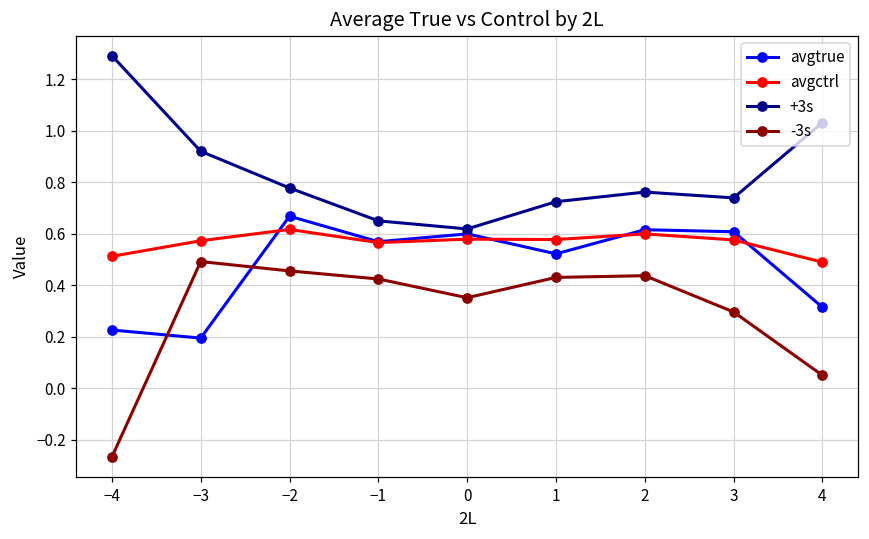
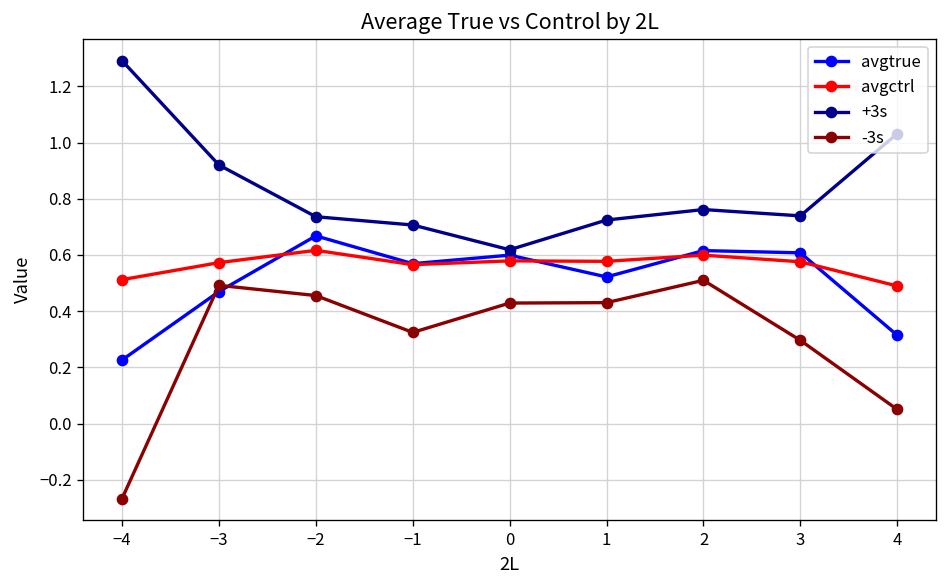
  {
    "avgtrue": {
      "−4": 0.23,
-     "−3": 0.19,
+     "−3": 0.47,
      "−2": 0.67,
      "0": 0.60,
      "1": 0.52,
      "2": 0.62,
      "3": 0.61,
      "4": 0.31
    },
    "avgctrl": {
      "−4": 0.51,
      "−3": 0.57,
      "−2": 0.62,
      "0": 0.58,
      "1": 0.58,
      "2": 0.60,
      "3": 0.58,
      "4": 0.49
    },
    "+3s": {
      "−4": 1.29,
      "−3": 0.92,
-     "−2": 0.78,
-     "−1": 0.65,
+     "−2": 0.74,
+     "−1": 0.71,
      "0": 0.62,
      "1": 0.72,
      "2": 0.76,
      "3": 0.74
    },
    "-3s": {
      "−4": -0.27,
      "−3": 0.49,
      "−2": 0.46,
-     "−1": 0.42,
-     "0": 0.35,
+     "−1": 0.32,
+     "0": 0.43,
      "1": 0.43,
-     "2": 0.44,
+     "2": 0.51,
      "3": 0.30,
      "4": 0.05
    }
  }
